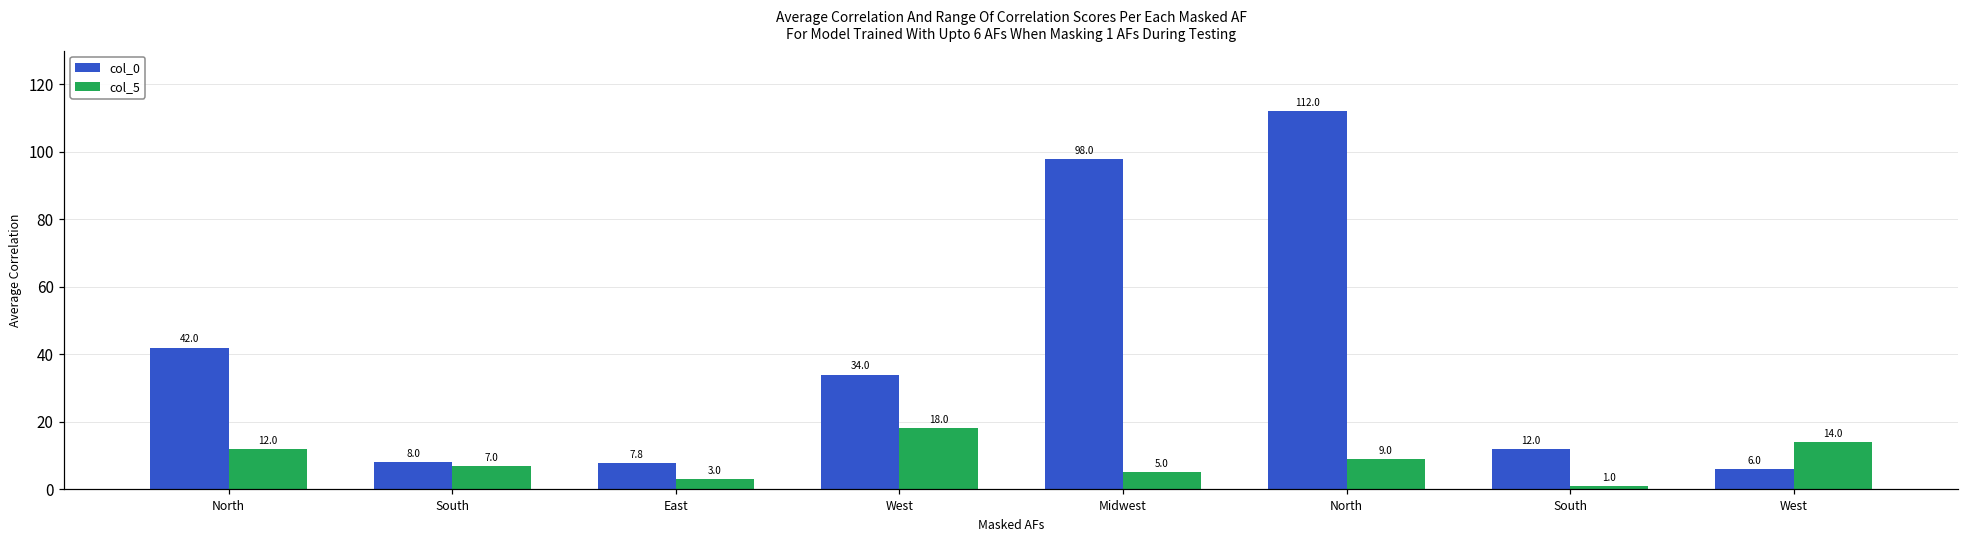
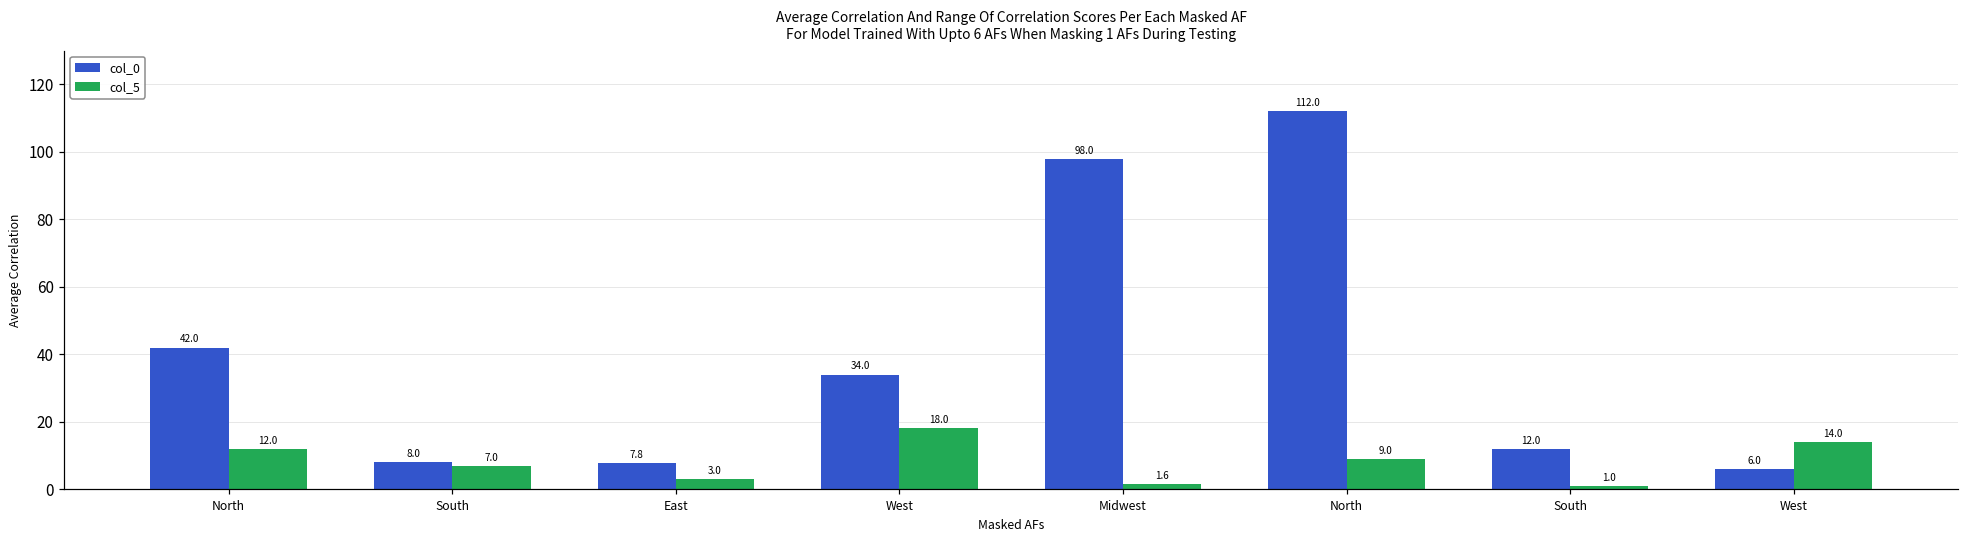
  {
    "col_0": {
      "East": 7.8,
      "Midwest": 98.0
    },
    "col_5": {
      "East": 3.0,
-     "Midwest": 5.0
+     "Midwest": 1.6
    }
  }
